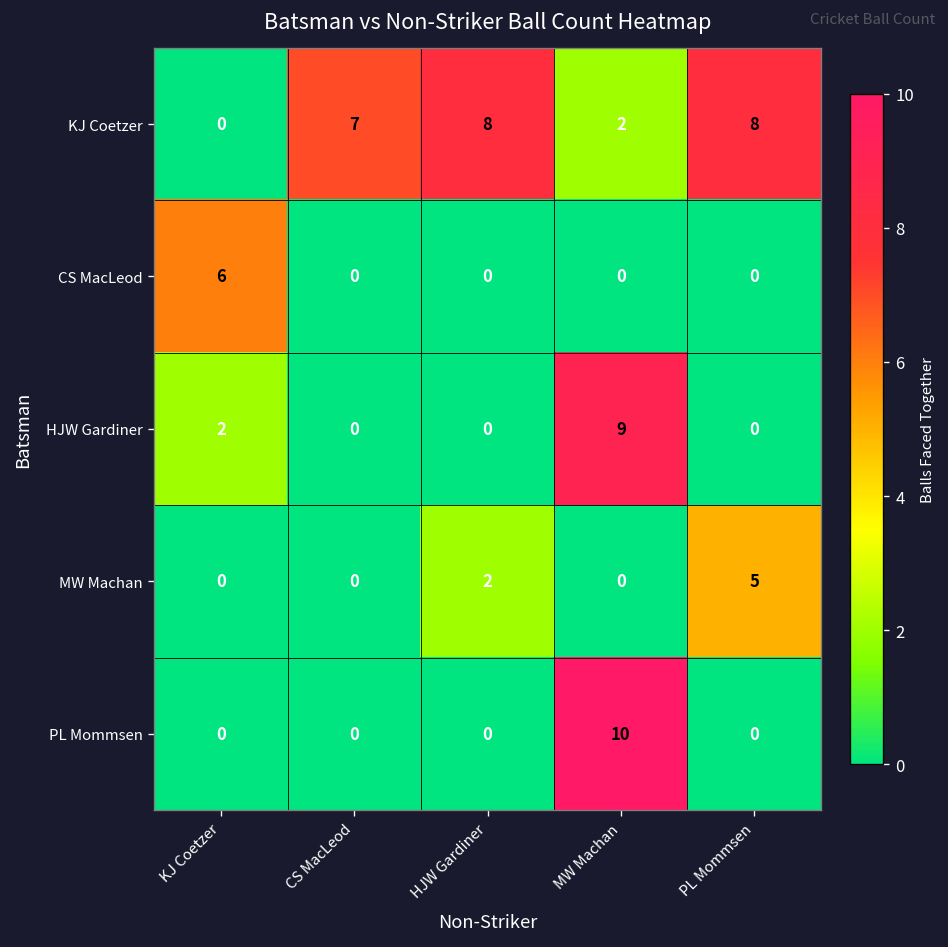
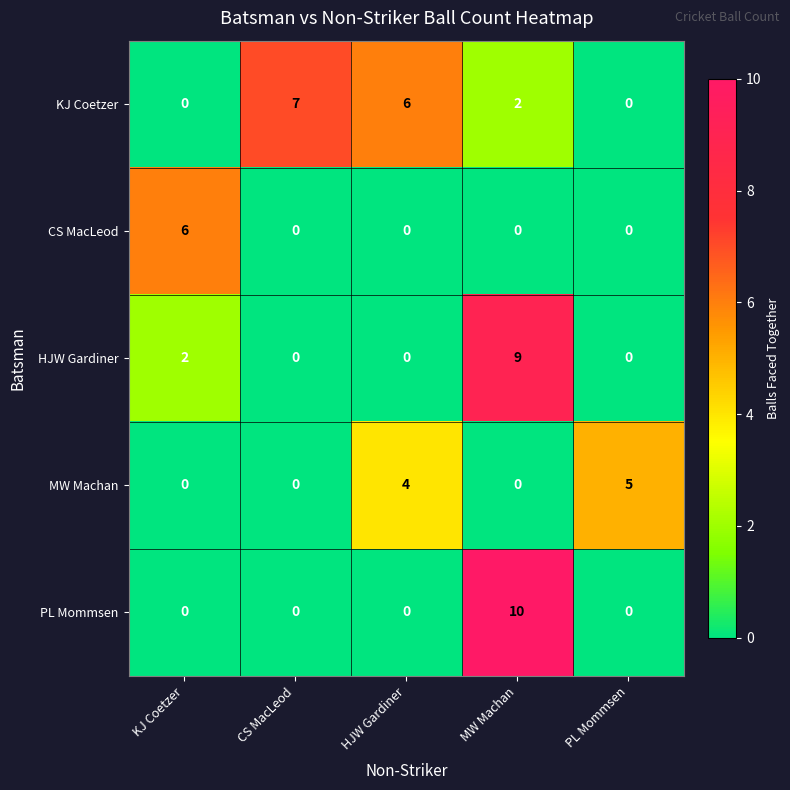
  {
    "KJ Coetzer": {
      "KJ Coetzer": 0,
      "CS MacLeod": 7,
-     "HJW Gardiner": 8,
+     "HJW Gardiner": 6,
      "MW Machan": 2,
-     "PL Mommsen": 8
+     "PL Mommsen": 0
    },
    "CS MacLeod": {
      "KJ Coetzer": 6,
      "CS MacLeod": 0,
      "HJW Gardiner": 0,
      "MW Machan": 0,
      "PL Mommsen": 0
    },
    "HJW Gardiner": {
      "KJ Coetzer": 2,
      "CS MacLeod": 0,
      "HJW Gardiner": 0,
      "MW Machan": 9,
      "PL Mommsen": 0
    },
    "MW Machan": {
      "KJ Coetzer": 0,
      "CS MacLeod": 0,
-     "HJW Gardiner": 2,
+     "HJW Gardiner": 4,
      "MW Machan": 0,
      "PL Mommsen": 5
    },
    "PL Mommsen": {
      "KJ Coetzer": 0,
      "CS MacLeod": 0,
      "HJW Gardiner": 0,
      "MW Machan": 10,
      "PL Mommsen": 0
    }
  }
